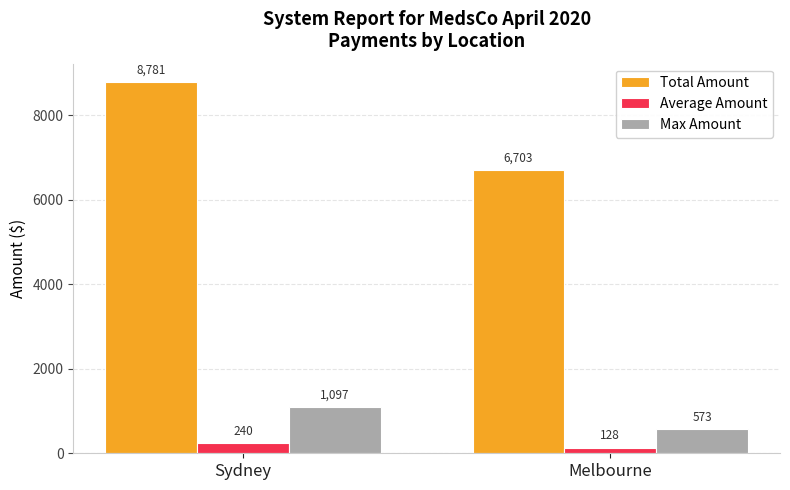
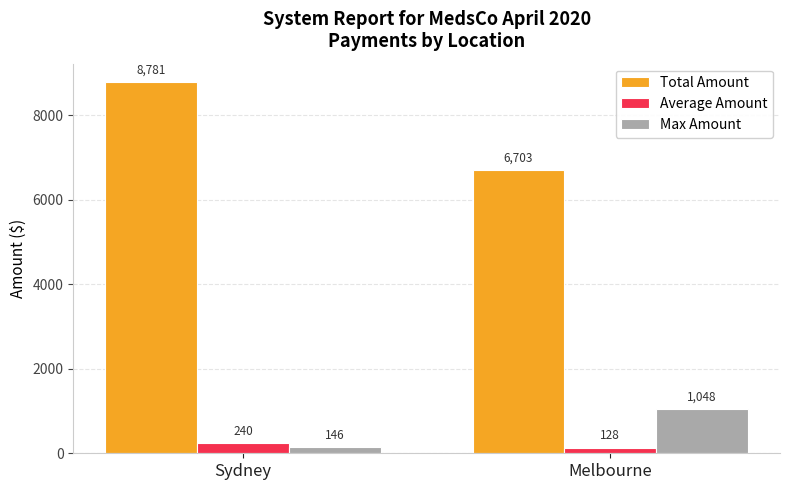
  {
    "Total Amount": {
      "Sydney": "8,781",
      "Melbourne": "6,703"
    },
    "Average Amount": {
      "Sydney": "240",
      "Melbourne": "128"
    },
    "Max Amount": {
-     "Sydney": "1,097",
-     "Melbourne": "573"
+     "Sydney": "146",
+     "Melbourne": "1,048"
    }
  }
